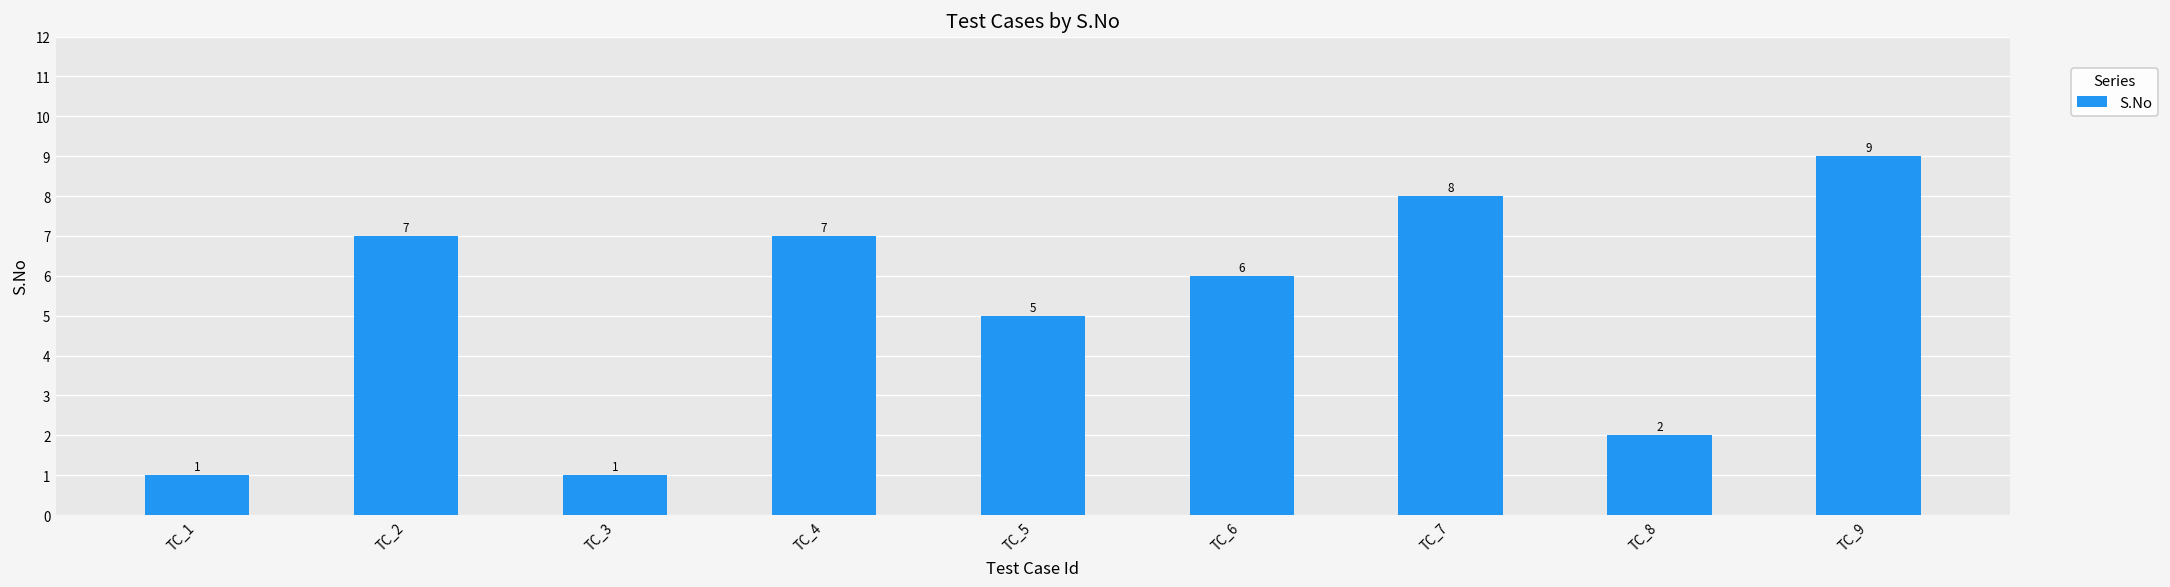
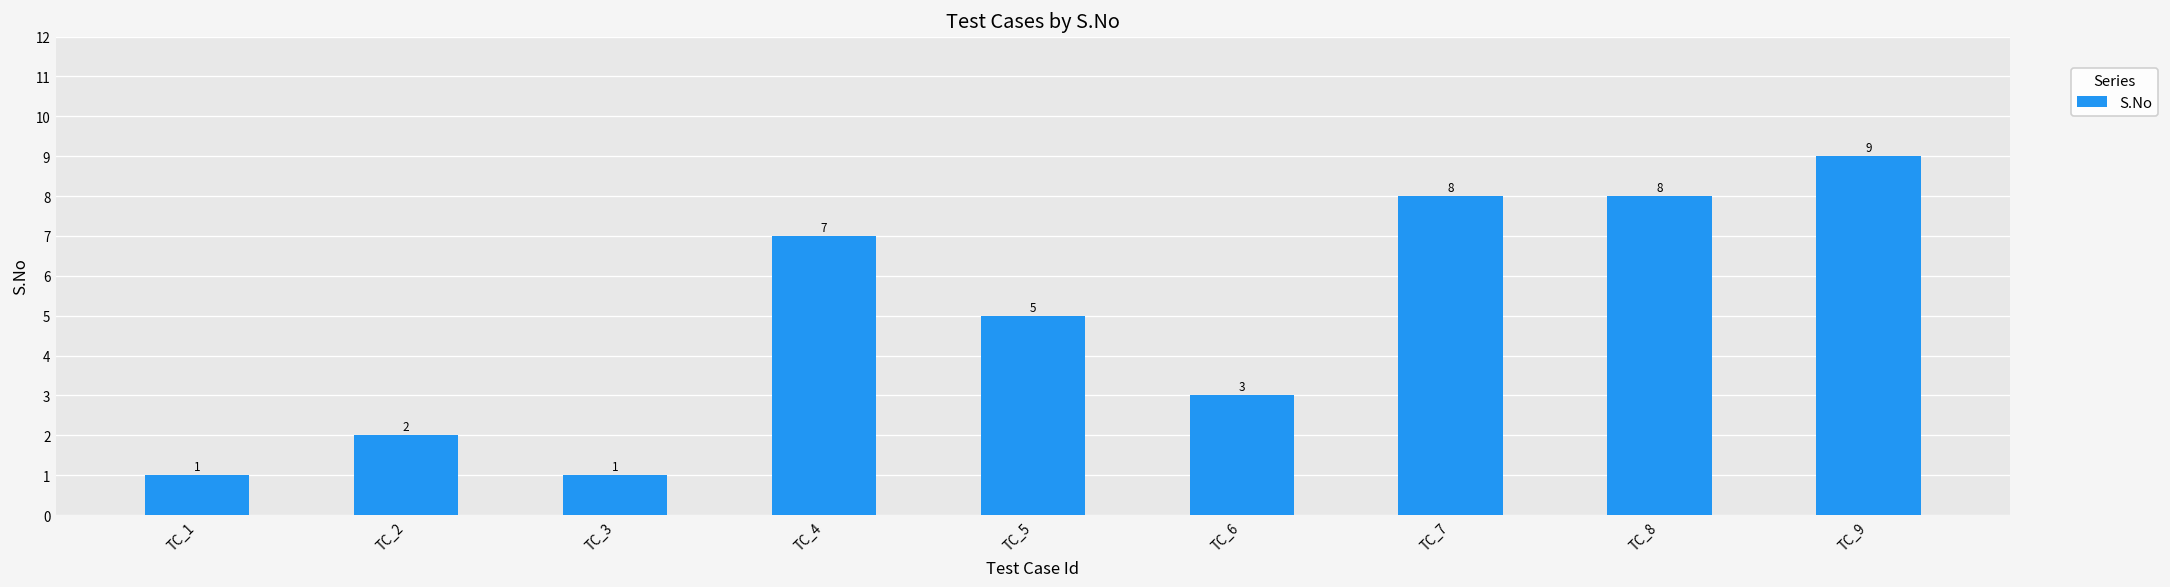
  {
    "TC_1": 1,
-   "TC_2": 7,
+   "TC_2": 2,
    "TC_3": 1,
    "TC_4": 7,
    "TC_5": 5,
-   "TC_6": 6,
+   "TC_6": 3,
    "TC_7": 8,
-   "TC_8": 2,
+   "TC_8": 8,
    "TC_9": 9
  }
